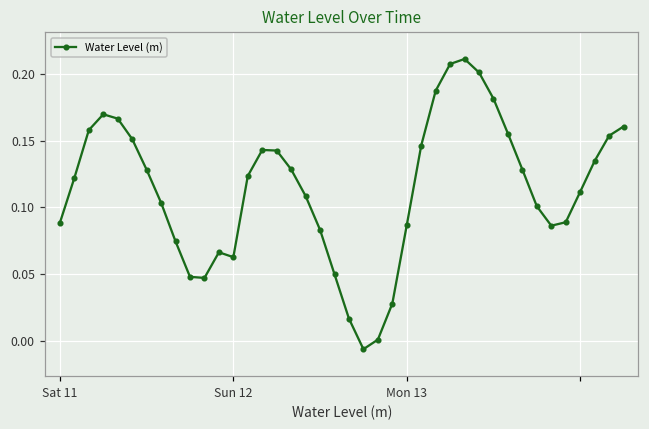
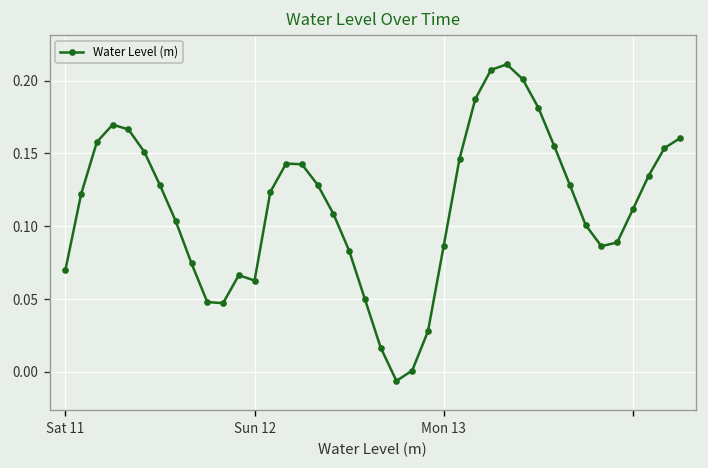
  {
-   "Sat 11": 0.089,
+   "Sat 11": 0.070,
    "Sun 12": 0.063,
    "Mon 13": 0.087
  }
